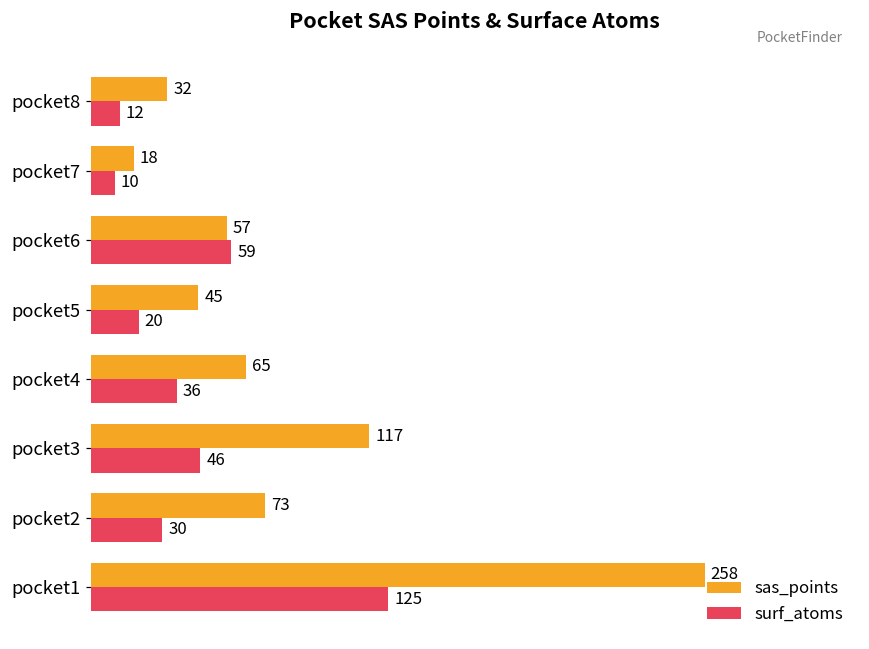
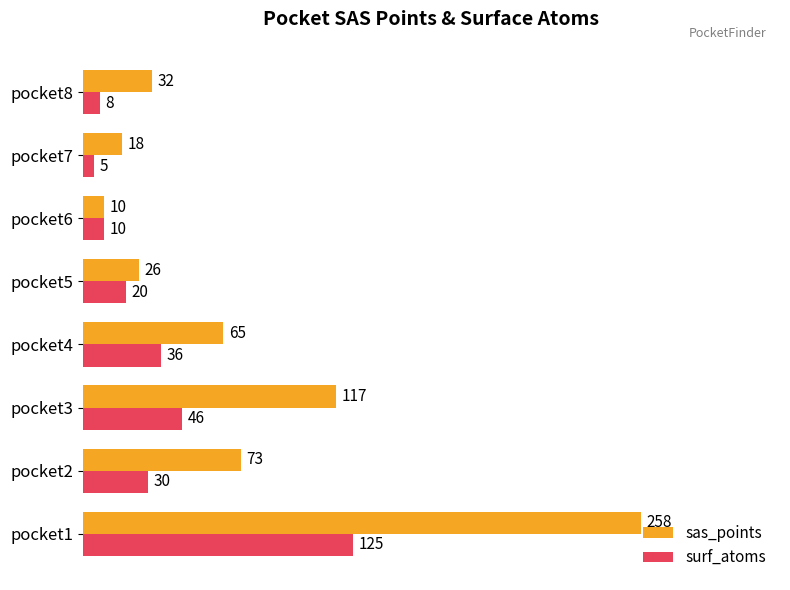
  {
    "sas_points": {
      "pocket8": 32,
      "pocket7": 18,
-     "pocket6": 57,
-     "pocket5": 45,
+     "pocket6": 10,
+     "pocket5": 26,
      "pocket4": 65,
      "pocket3": 117,
      "pocket2": 73,
      "pocket1": 258
    },
    "surf_atoms": {
-     "pocket8": 12,
-     "pocket7": 10,
-     "pocket6": 59,
+     "pocket8": 8,
+     "pocket7": 5,
+     "pocket6": 10,
      "pocket5": 20,
      "pocket4": 36,
      "pocket3": 46,
      "pocket2": 30,
      "pocket1": 125
    }
  }
